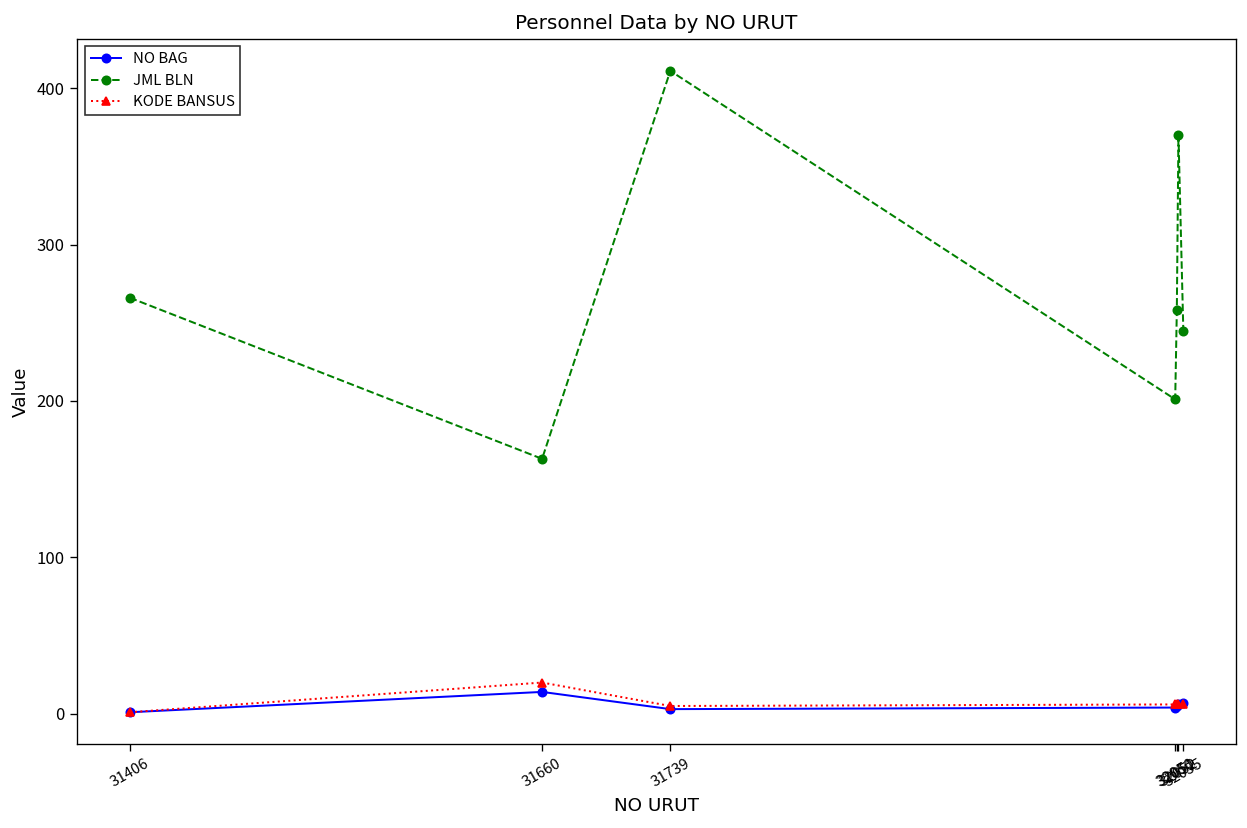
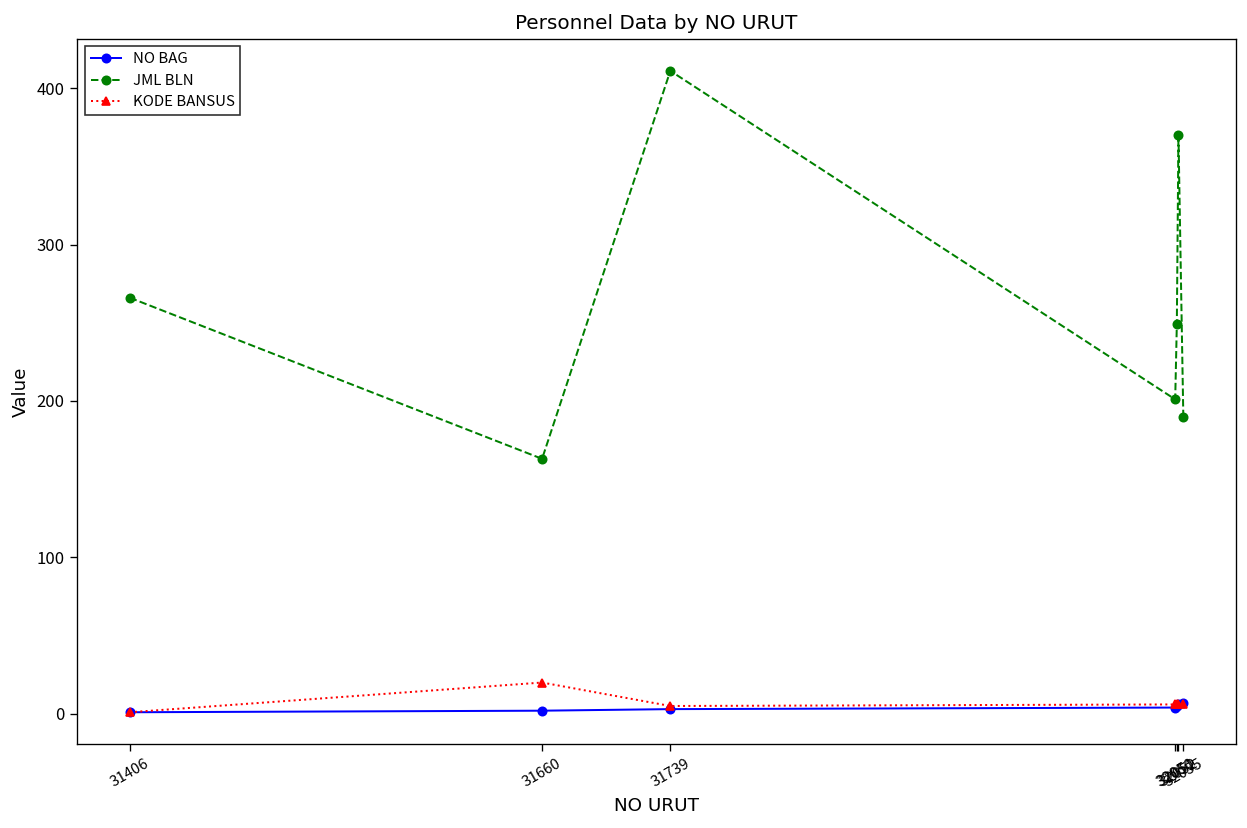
  {
    "NO BAG": {
-     "31660": 14,
+     "31660": 2,
      "31739": 3,
      "32050": 4
    },
    "JML BLN": {
      "31406": 266,
      "31660": 163,
      "31739": 411,
      "32050": 201,
-     "32051": 258,
+     "32051": 249,
      "32052": 370,
-     "32055": 245
+     "32055": 190
    },
    "KODE BANSUS": {
      "31660": 20,
      "31739": 5
    }
  }
